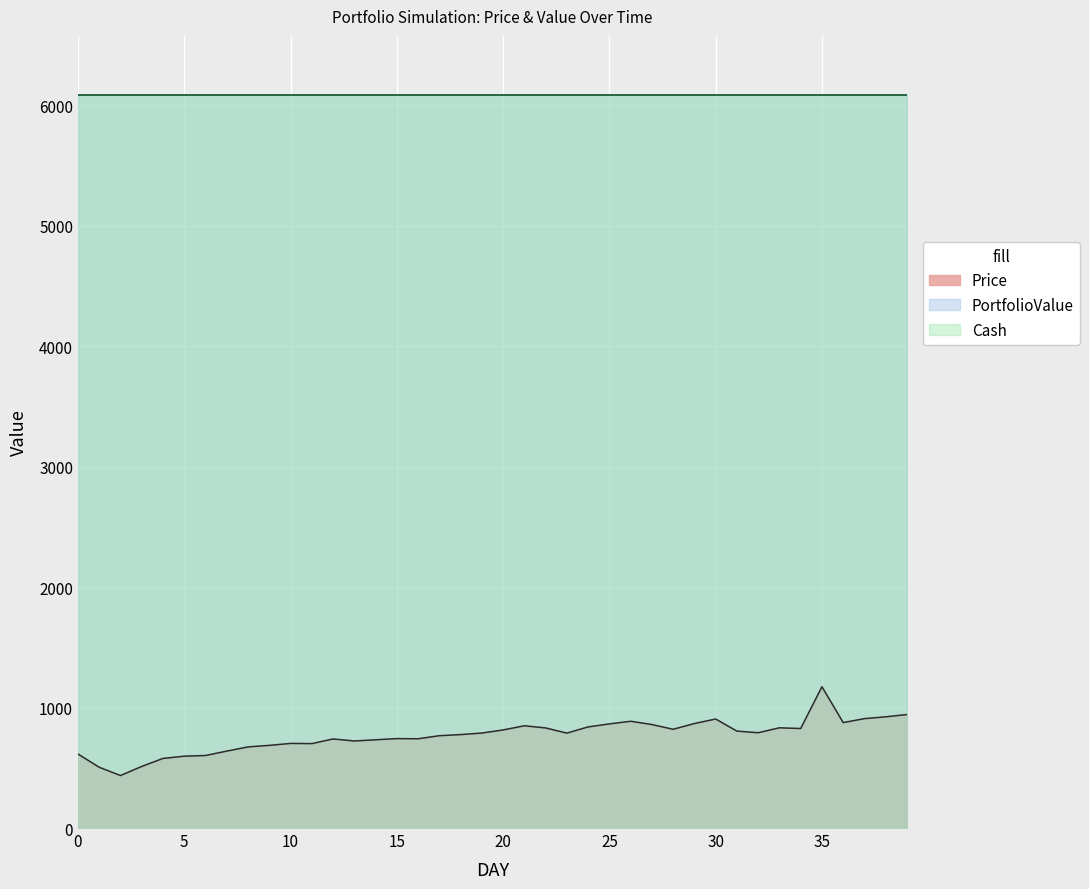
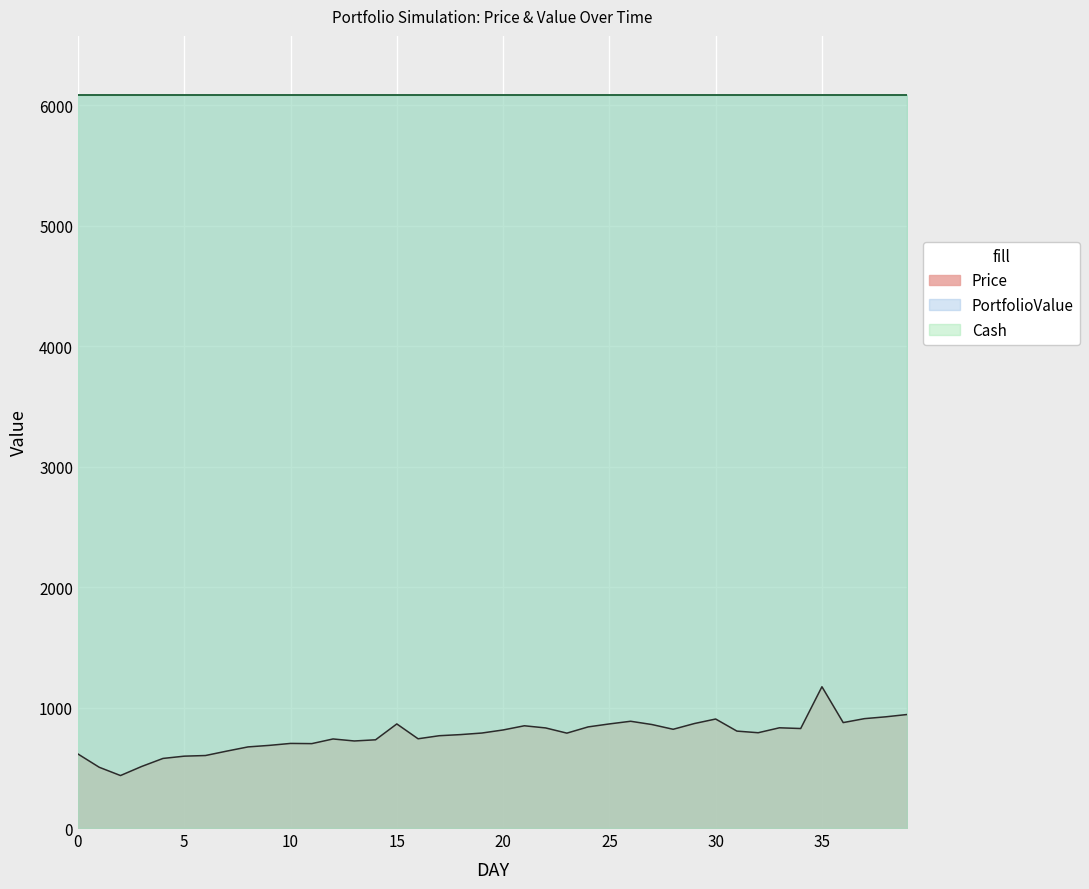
  {
    "Price": {
      "0": 610,
      "5": 600,
      "10": 700,
-     "15": 740,
+     "15": 860,
      "20": 810,
      "25": 860,
      "30": 910,
      "35": 1170
    },
    "Cash": {
      "0": 6090,
      "5": 6090,
      "10": 6090,
      "15": 6090,
      "20": 6090,
      "25": 6090,
      "30": 6090,
      "35": 6090
    }
  }
